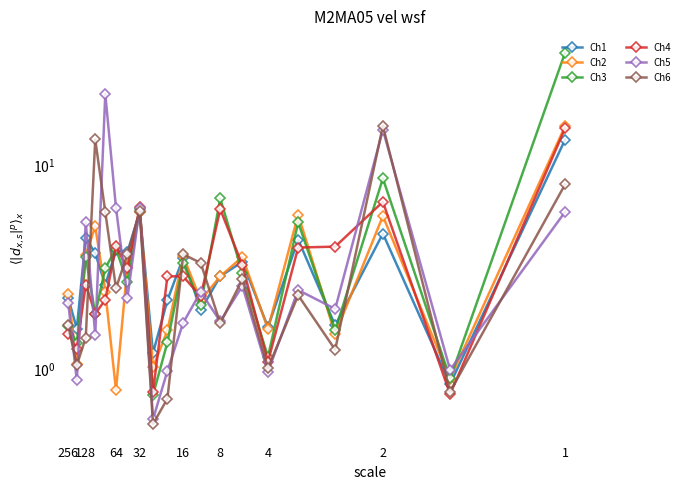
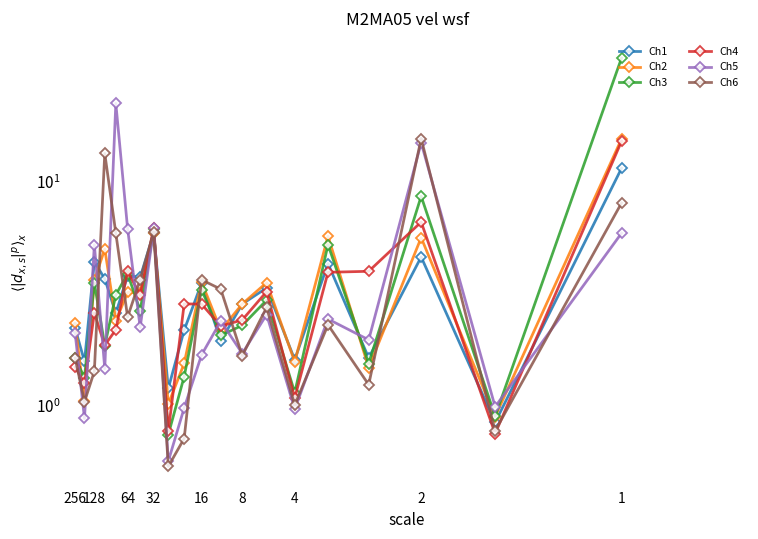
  {
    "Ch3": {
-     "8": 6.8,
+     "8": 2.3,
      "1": 35
    },
    "Ch5": {
      "64": 6.2,
      "1": 5.9
    },
    "Ch6": {
      "64": 2.5,
      "1": 8.0
    },
    "Ch1": {
-     "1": 13
+     "1": 11
    },
    "Ch2": {
-     "64": 0.79
+     "64": 3.2
    },
    "Ch4": {
-     "8": 6.1
+     "8": 2.4
    }
  }
